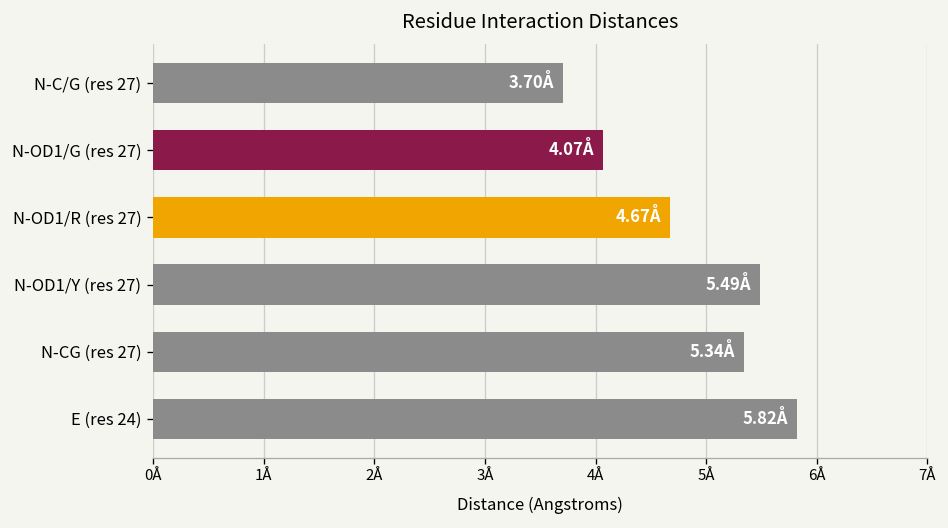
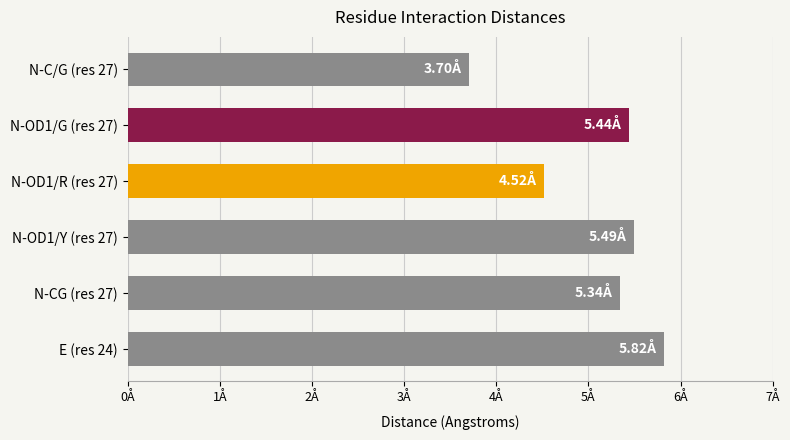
  {
    "N-C/G (res 27)": "3.70Å",
-   "N-OD1/G (res 27)": "4.07Å",
-   "N-OD1/R (res 27)": "4.67Å",
+   "N-OD1/G (res 27)": "5.44Å",
+   "N-OD1/R (res 27)": "4.52Å",
    "N-OD1/Y (res 27)": "5.49Å",
    "N-CG (res 27)": "5.34Å",
    "E (res 24)": "5.82Å"
  }
